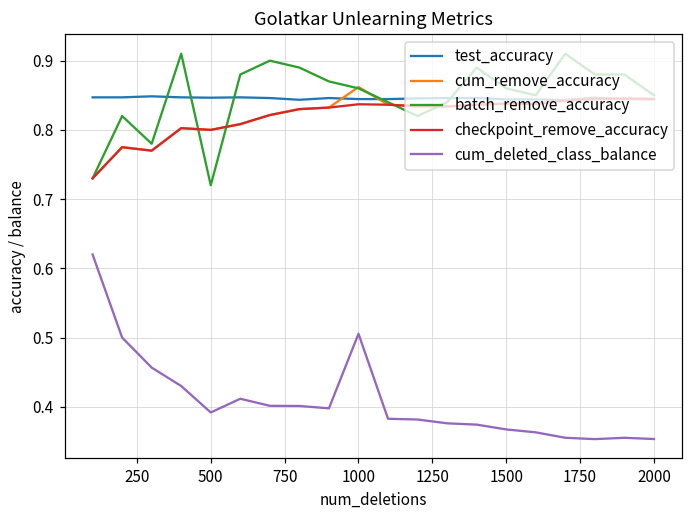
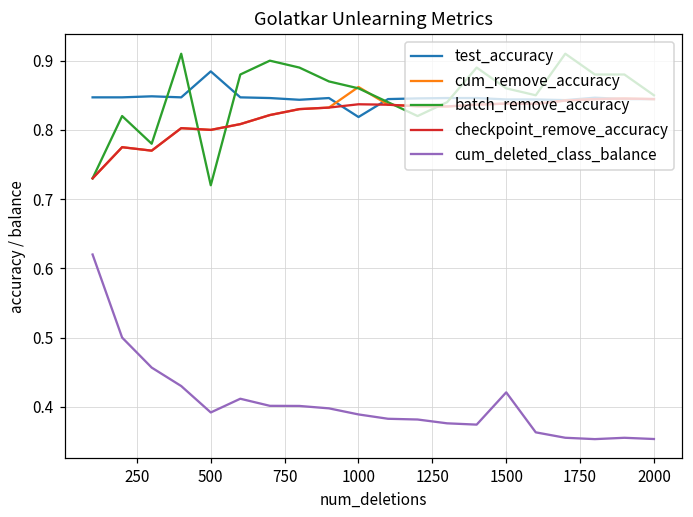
  {
    "test_accuracy": {
-     "500": 0.85,
-     "1000": 0.84
+     "500": 0.88,
+     "1000": 0.82
    },
    "batch_remove_accuracy": {
      "500": 0.72
    },
    "checkpoint_remove_accuracy": {
      "1000": 0.84
    },
    "cum_deleted_class_balance": {
      "500": 0.39,
-     "1000": 0.51,
-     "1500": 0.37,
+     "1000": 0.39,
+     "1500": 0.42,
      "2000": 0.35
    }
  }
